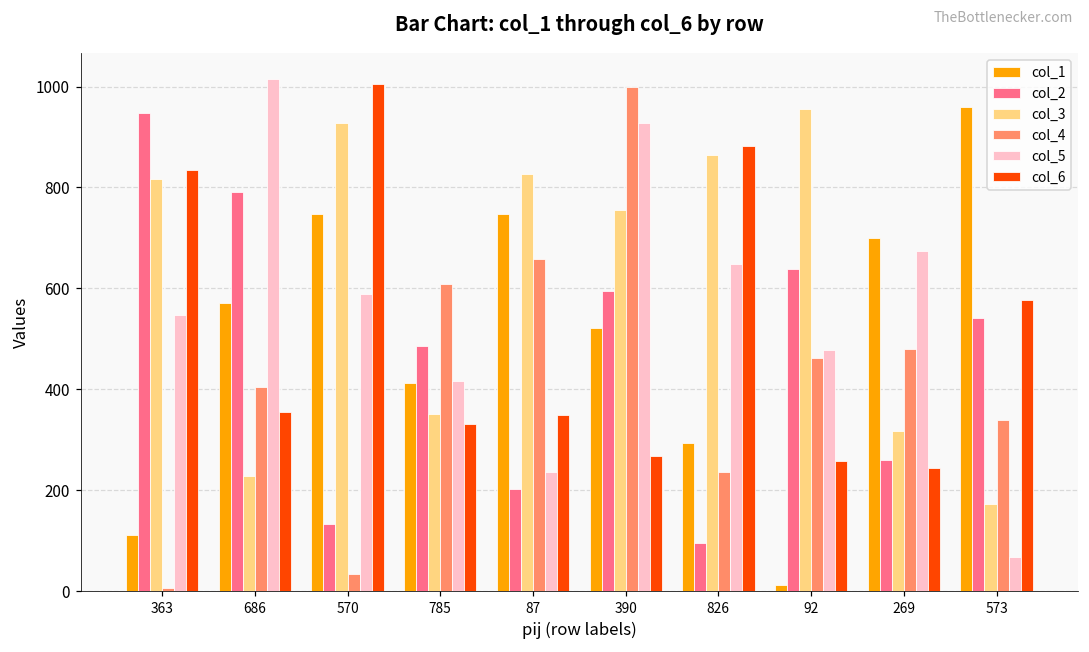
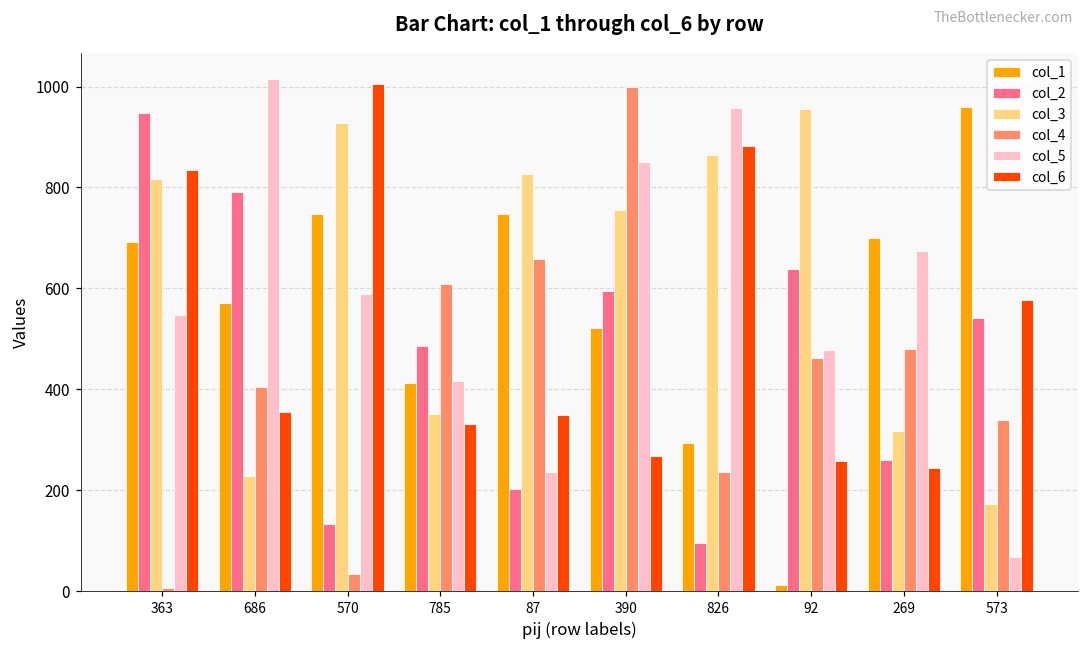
  {
    "col_1": {
-     "363": 110,
+     "363": 690,
      "686": 570,
      "570": 750,
      "785": 410,
      "87": 750,
      "390": 520,
      "826": 290,
      "92": 10,
      "269": 700,
      "573": 960
    },
    "col_3": {
      "363": 820,
      "686": 230,
      "570": 930,
      "785": 350,
      "87": 830,
      "390": 760,
      "826": 870,
      "92": 960,
      "269": 320,
      "573": 170
    },
    "col_5": {
      "363": 550,
      "686": 1020,
      "570": 590,
      "785": 420,
      "87": 240,
-     "390": 930,
-     "826": 650,
+     "390": 850,
+     "826": 960,
      "92": 480,
      "269": 680,
      "573": 70
    },
    "col_6": {
      "363": 830,
      "686": 360,
      "570": 1010,
      "785": 330,
      "87": 350,
      "390": 270,
      "826": 880,
      "92": 260,
      "269": 240,
      "573": 580
    }
  }
